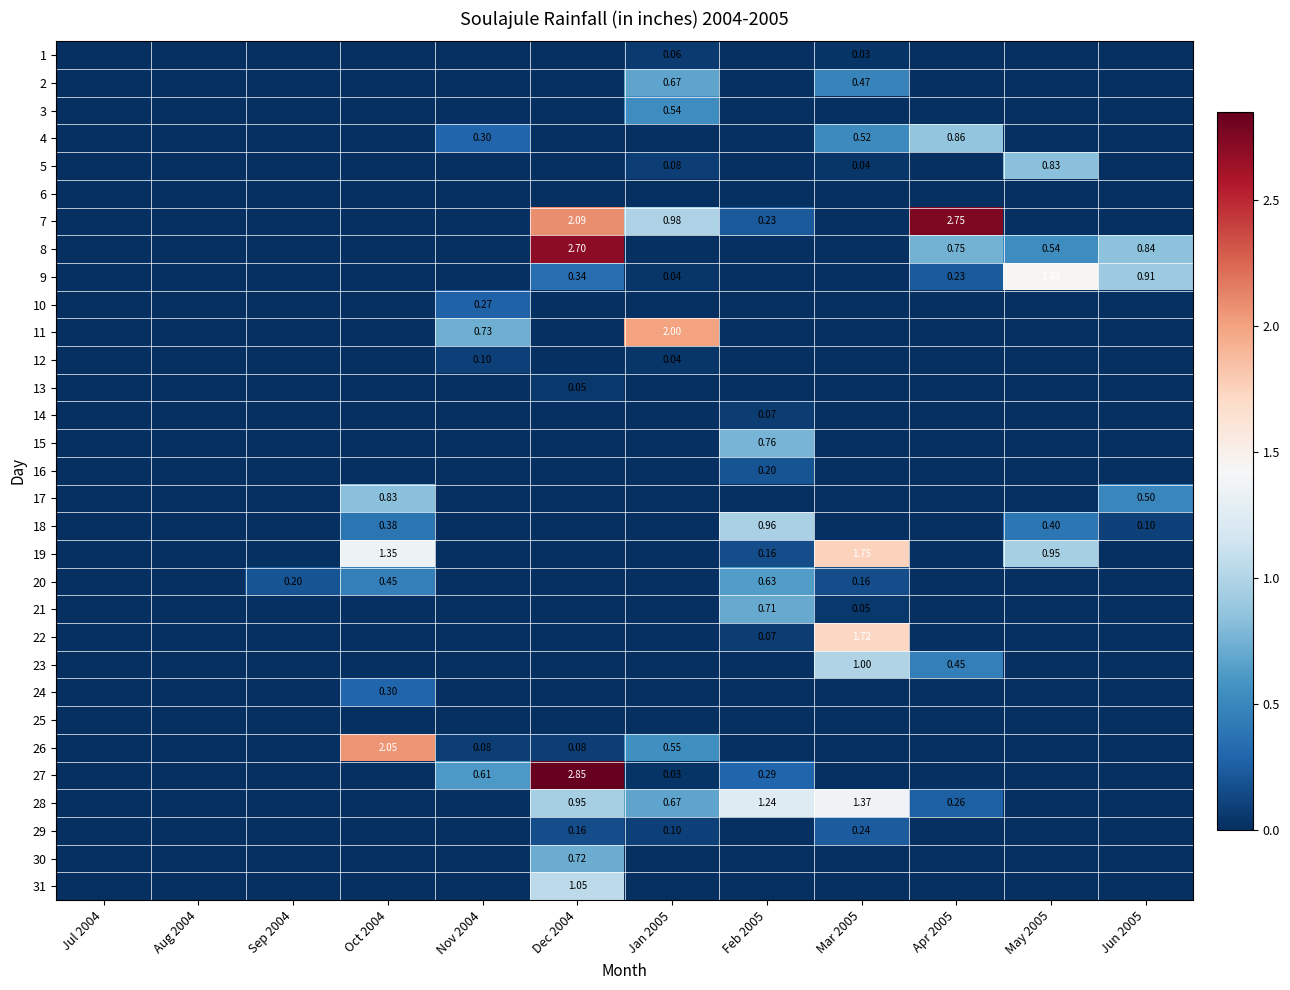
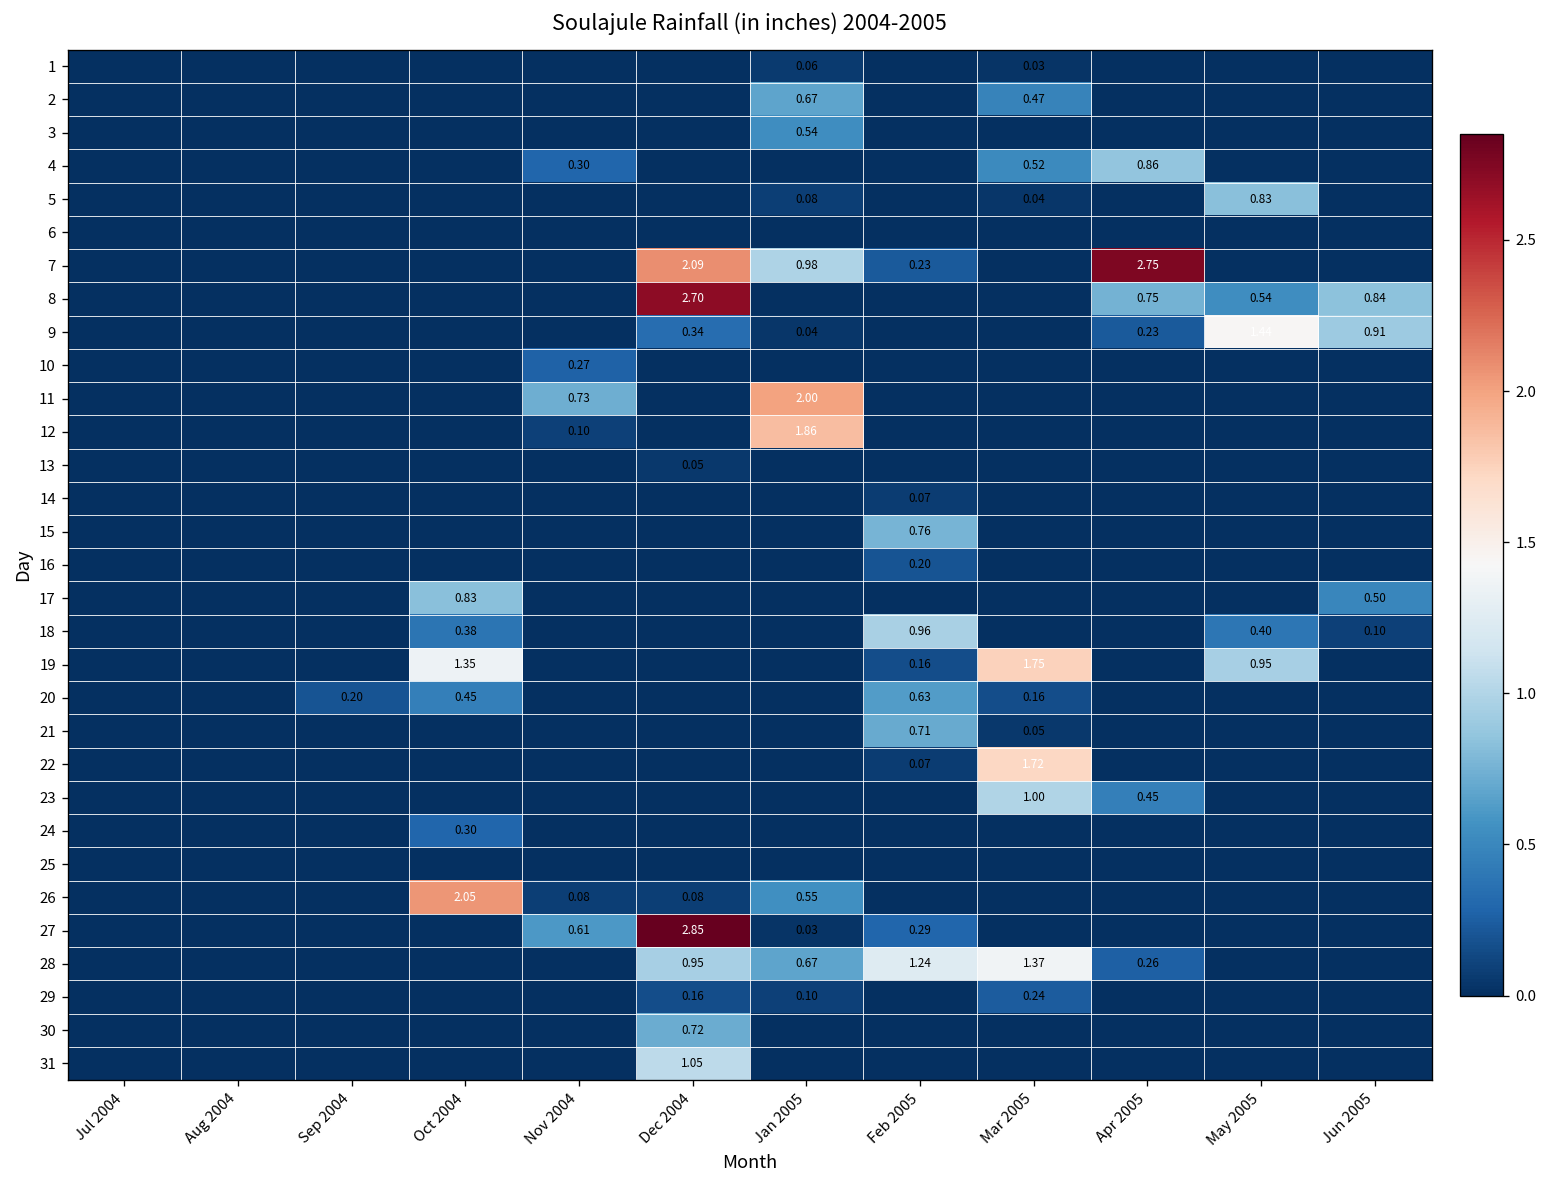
  {
    "1": {
      "Jan 2005": 0.06,
      "Mar 2005": 0.03
    },
    "2": {
      "Jan 2005": 0.67,
      "Mar 2005": 0.47
    },
    "3": {
      "Jan 2005": 0.54
    },
    "4": {
      "Nov 2004": 0.30,
      "Mar 2005": 0.52,
      "Apr 2005": 0.86
    },
    "5": {
      "Jan 2005": 0.08,
      "Mar 2005": 0.04,
      "May 2005": 0.83
    },
    "7": {
      "Dec 2004": 2.09,
      "Jan 2005": 0.98,
      "Feb 2005": 0.23,
      "Apr 2005": 2.75
    },
    "8": {
      "Dec 2004": 2.70,
      "Apr 2005": 0.75,
      "May 2005": 0.54,
      "Jun 2005": 0.84
    },
    "9": {
      "Dec 2004": 0.34,
      "Jan 2005": 0.04,
      "Apr 2005": 0.23,
      "Jun 2005": 0.91
    },
    "10": {
      "Nov 2004": 0.27
    },
    "11": {
      "Nov 2004": 0.73,
      "Jan 2005": 2.00
    },
    "12": {
      "Nov 2004": 0.10,
-     "Jan 2005": 0.04
+     "Jan 2005": 1.86
    },
    "13": {
      "Dec 2004": 0.05
    },
    "14": {
      "Feb 2005": 0.07
    },
    "15": {
      "Feb 2005": 0.76
    },
    "16": {
      "Feb 2005": 0.20
    },
    "17": {
      "Oct 2004": 0.83,
      "Jun 2005": 0.50
    },
    "18": {
      "Oct 2004": 0.38,
      "Feb 2005": 0.96,
      "May 2005": 0.40,
      "Jun 2005": 0.10
    },
    "19": {
      "Oct 2004": 1.35,
      "Feb 2005": 0.16,
      "Mar 2005": 1.75,
      "May 2005": 0.95
    },
    "20": {
      "Sep 2004": 0.20,
      "Oct 2004": 0.45,
      "Feb 2005": 0.63,
      "Mar 2005": 0.16
    },
    "21": {
      "Feb 2005": 0.71,
      "Mar 2005": 0.05
    },
    "22": {
      "Feb 2005": 0.07,
      "Mar 2005": 1.72
    },
    "23": {
      "Mar 2005": 1.00,
      "Apr 2005": 0.45
    },
    "24": {
      "Oct 2004": 0.30
    },
    "26": {
      "Oct 2004": 2.05,
      "Nov 2004": 0.08,
      "Dec 2004": 0.08,
      "Jan 2005": 0.55
    },
    "27": {
      "Nov 2004": 0.61,
      "Dec 2004": 2.85,
      "Jan 2005": 0.03,
      "Feb 2005": 0.29
    },
    "28": {
      "Dec 2004": 0.95,
      "Jan 2005": 0.67,
      "Feb 2005": 1.24,
      "Mar 2005": 1.37,
      "Apr 2005": 0.26
    },
    "29": {
      "Dec 2004": 0.16,
      "Jan 2005": 0.10,
      "Mar 2005": 0.24
    },
    "30": {
      "Dec 2004": 0.72
    },
    "31": {
      "Dec 2004": 1.05
    }
  }
